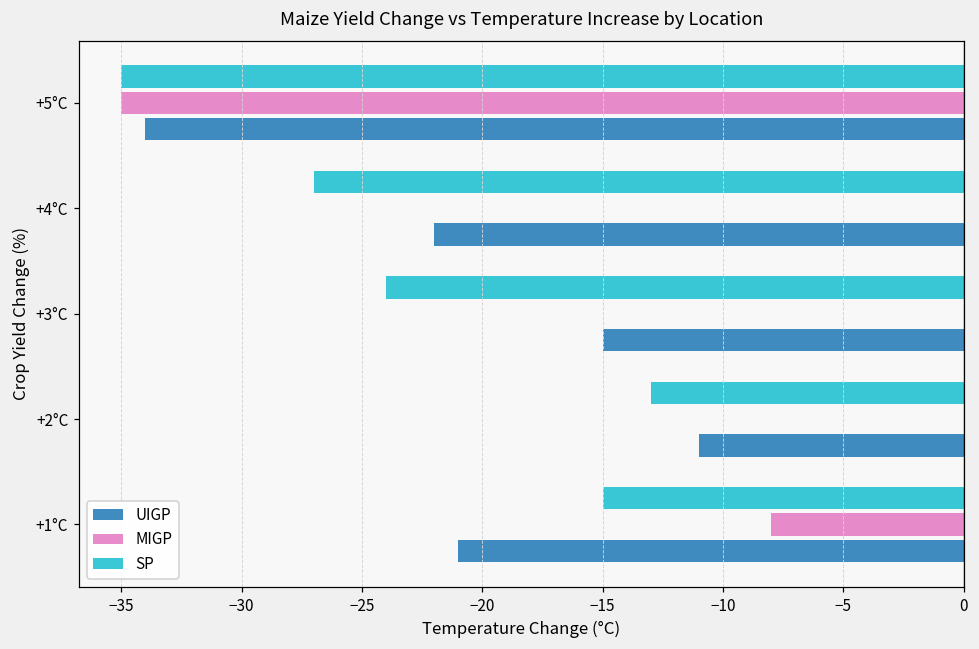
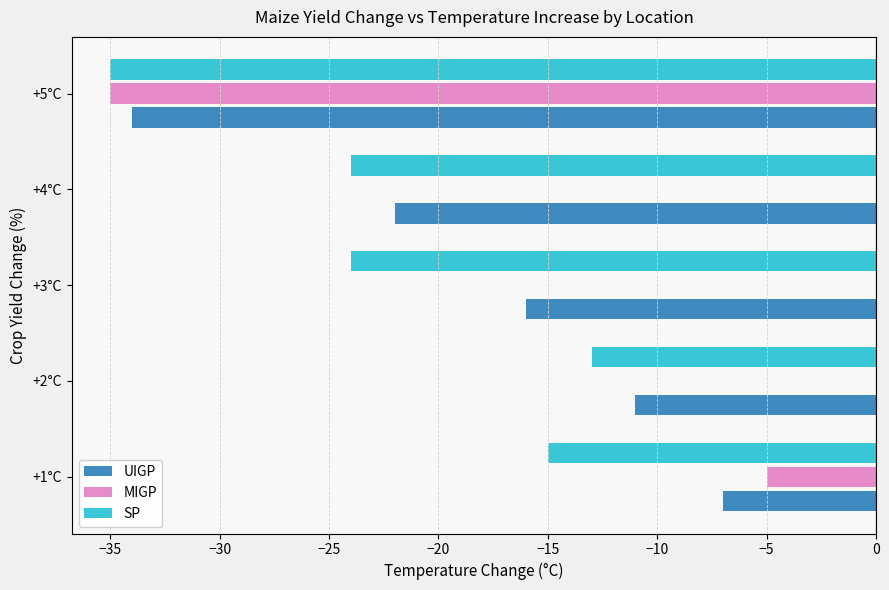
  {
    "UIGP": {
      "+5°C": -34,
      "+4°C": -22,
-     "+3°C": -15,
+     "+3°C": -16,
      "+2°C": -11,
-     "+1°C": -21
+     "+1°C": -7
    },
    "MIGP": {
      "+5°C": -35,
-     "+1°C": -8
+     "+1°C": -5
    },
    "SP": {
      "+5°C": -35,
-     "+4°C": -27,
+     "+4°C": -24,
      "+3°C": -24,
      "+2°C": -13,
      "+1°C": -15
    }
  }
